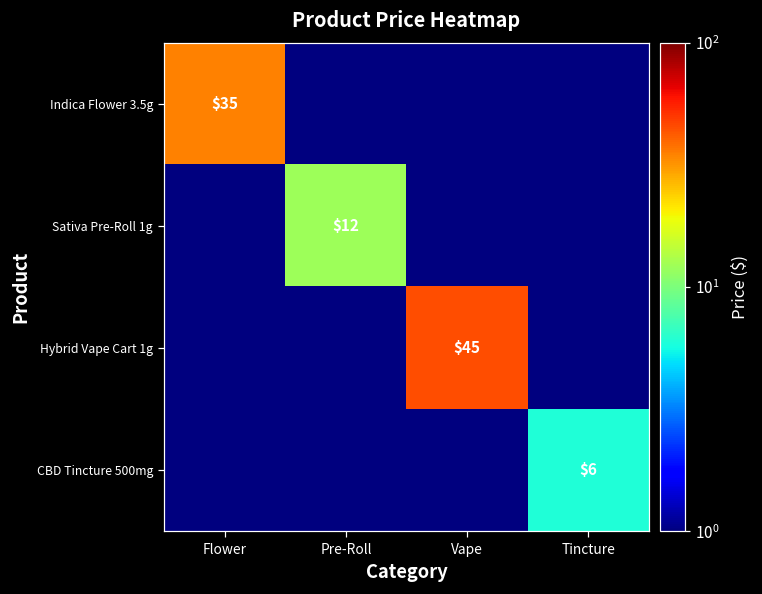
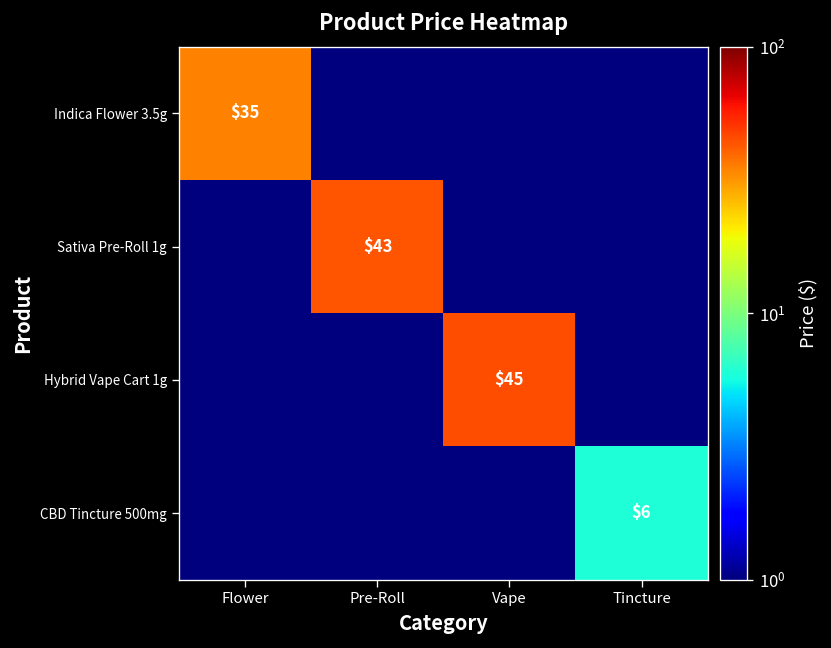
  {
    "Indica Flower 3.5g": {
      "Flower": "$35"
    },
    "Sativa Pre-Roll 1g": {
-     "Pre-Roll": "$12"
+     "Pre-Roll": "$43"
    },
    "Hybrid Vape Cart 1g": {
      "Vape": "$45"
    },
    "CBD Tincture 500mg": {
      "Tincture": "$6"
    }
  }
